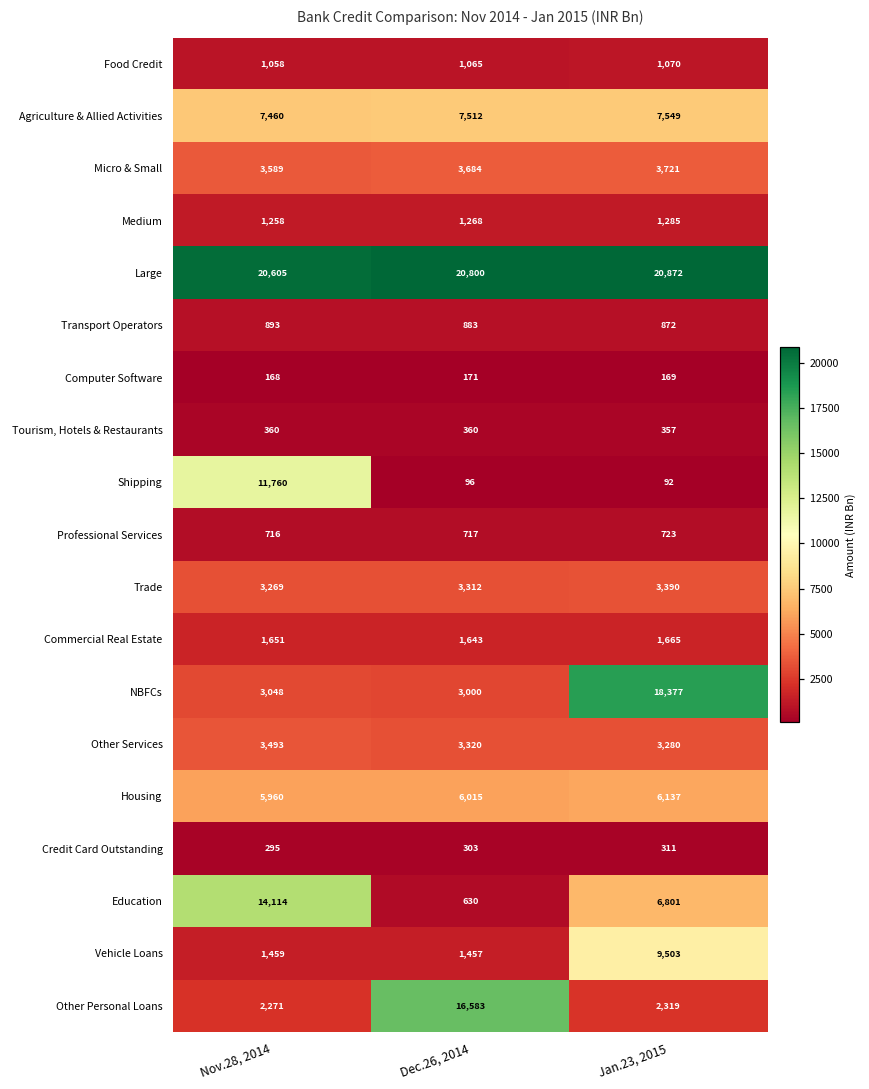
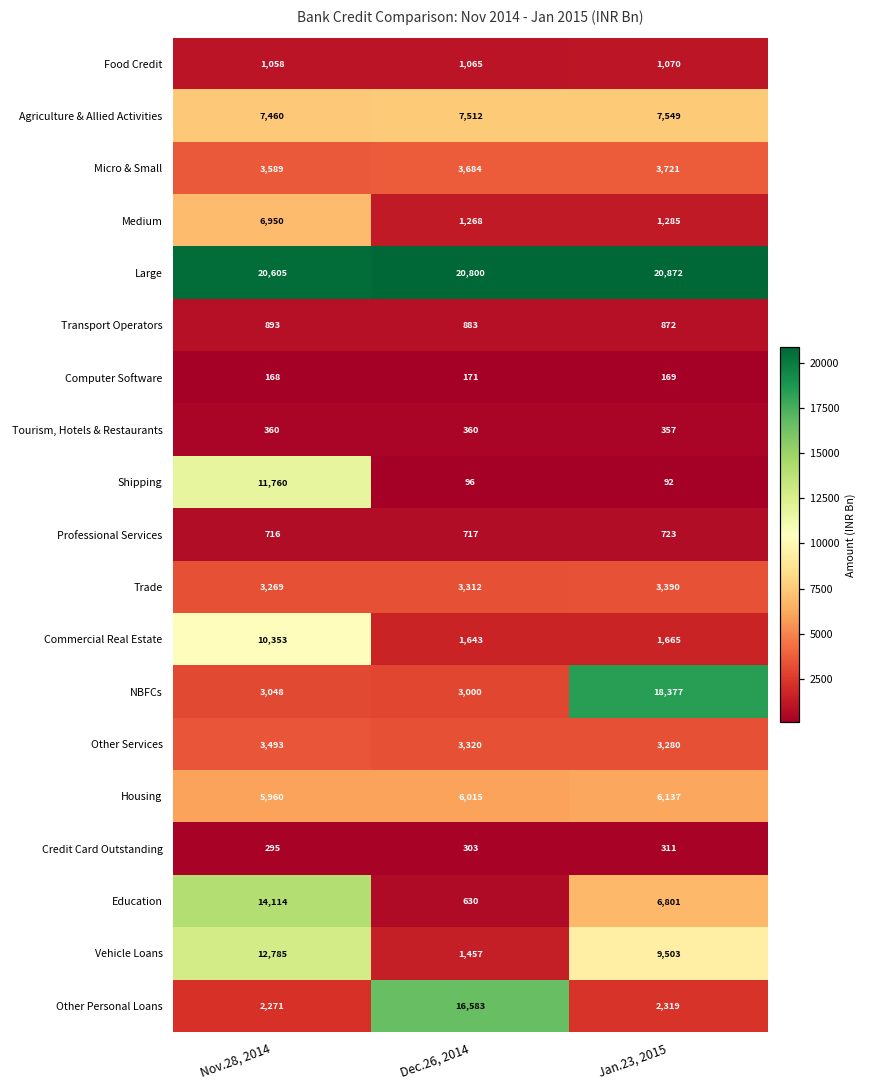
  {
    "Food Credit": {
      "Nov.28, 2014": "1,058",
      "Dec.26, 2014": "1,065",
      "Jan.23, 2015": "1,070"
    },
    "Agriculture & Allied Activities": {
      "Nov.28, 2014": "7,460",
      "Dec.26, 2014": "7,512",
      "Jan.23, 2015": "7,549"
    },
    "Micro & Small": {
      "Nov.28, 2014": "3,589",
      "Dec.26, 2014": "3,684",
      "Jan.23, 2015": "3,721"
    },
    "Medium": {
-     "Nov.28, 2014": "1,258",
+     "Nov.28, 2014": "6,950",
      "Dec.26, 2014": "1,268",
      "Jan.23, 2015": "1,285"
    },
    "Large": {
      "Nov.28, 2014": "20,605",
      "Dec.26, 2014": "20,800",
      "Jan.23, 2015": "20,872"
    },
    "Transport Operators": {
      "Nov.28, 2014": "893",
      "Dec.26, 2014": "883",
      "Jan.23, 2015": "872"
    },
    "Computer Software": {
      "Nov.28, 2014": "168",
      "Dec.26, 2014": "171",
      "Jan.23, 2015": "169"
    },
    "Tourism, Hotels & Restaurants": {
      "Nov.28, 2014": "360",
      "Dec.26, 2014": "360",
      "Jan.23, 2015": "357"
    },
    "Shipping": {
      "Nov.28, 2014": "11,760",
      "Dec.26, 2014": "96",
      "Jan.23, 2015": "92"
    },
    "Professional Services": {
      "Nov.28, 2014": "716",
      "Dec.26, 2014": "717",
      "Jan.23, 2015": "723"
    },
    "Trade": {
      "Nov.28, 2014": "3,269",
      "Dec.26, 2014": "3,312",
      "Jan.23, 2015": "3,390"
    },
    "Commercial Real Estate": {
-     "Nov.28, 2014": "1,651",
+     "Nov.28, 2014": "10,353",
      "Dec.26, 2014": "1,643",
      "Jan.23, 2015": "1,665"
    },
    "NBFCs": {
      "Nov.28, 2014": "3,048",
      "Dec.26, 2014": "3,000",
      "Jan.23, 2015": "18,377"
    },
    "Other Services": {
      "Nov.28, 2014": "3,493",
      "Dec.26, 2014": "3,320",
      "Jan.23, 2015": "3,280"
    },
    "Housing": {
      "Nov.28, 2014": "5,960",
      "Dec.26, 2014": "6,015",
      "Jan.23, 2015": "6,137"
    },
    "Credit Card Outstanding": {
      "Nov.28, 2014": "295",
      "Dec.26, 2014": "303",
      "Jan.23, 2015": "311"
    },
    "Education": {
      "Nov.28, 2014": "14,114",
      "Dec.26, 2014": "630",
      "Jan.23, 2015": "6,801"
    },
    "Vehicle Loans": {
-     "Nov.28, 2014": "1,459",
+     "Nov.28, 2014": "12,785",
      "Dec.26, 2014": "1,457",
      "Jan.23, 2015": "9,503"
    },
    "Other Personal Loans": {
      "Nov.28, 2014": "2,271",
      "Dec.26, 2014": "16,583",
      "Jan.23, 2015": "2,319"
    }
  }
